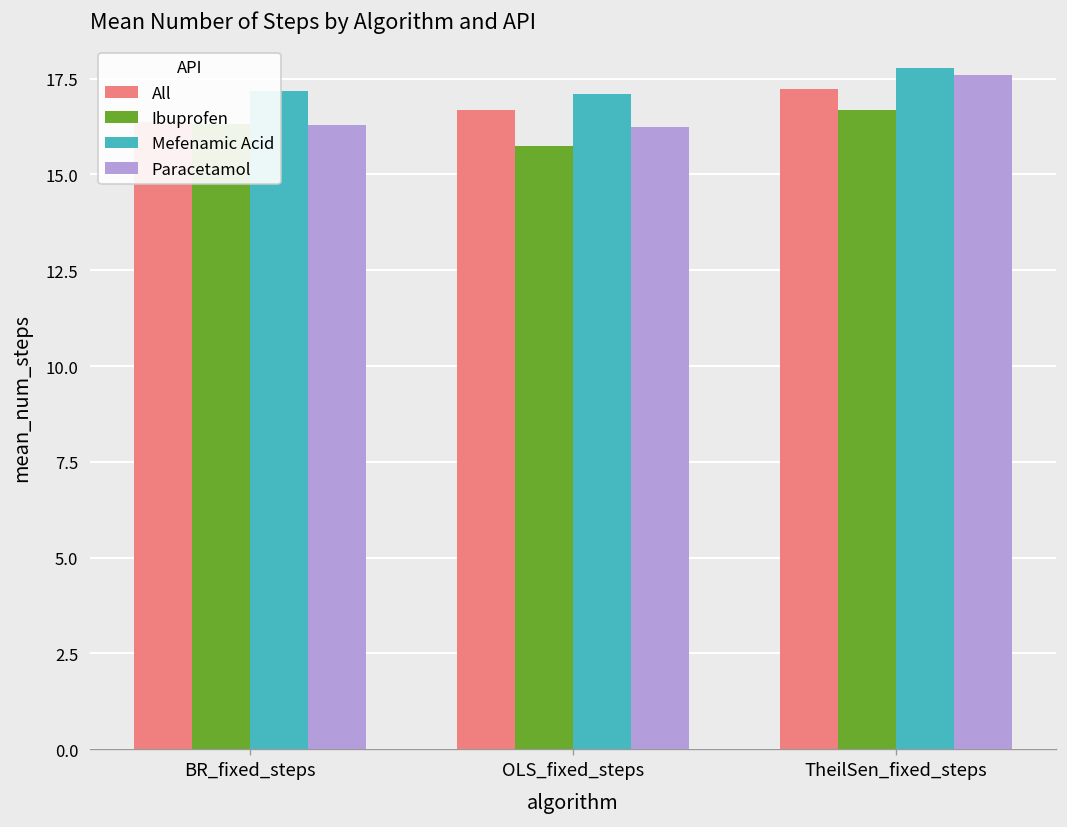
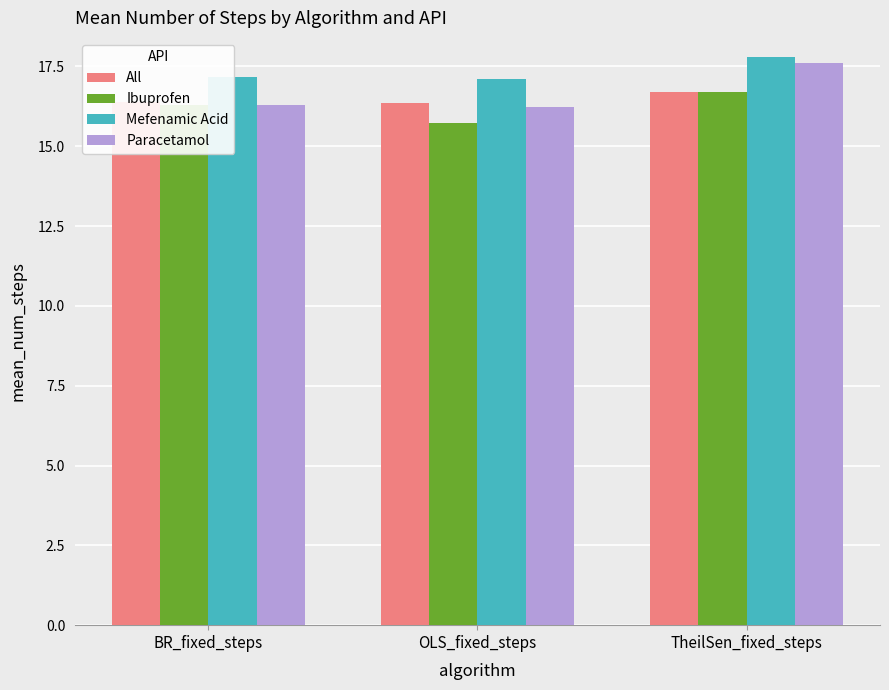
  {
    "All": {
-     "OLS_fixed_steps": 16.7,
-     "TheilSen_fixed_steps": 17.2
+     "OLS_fixed_steps": 16.4,
+     "TheilSen_fixed_steps": 16.7
    },
    "Ibuprofen": {
      "OLS_fixed_steps": 15.7,
      "TheilSen_fixed_steps": 16.7
    },
    "Mefenamic Acid": {
      "OLS_fixed_steps": 17.1,
      "TheilSen_fixed_steps": 17.8
    },
    "Paracetamol": {
      "BR_fixed_steps": 16.3,
      "OLS_fixed_steps": 16.2,
      "TheilSen_fixed_steps": 17.6
    }
  }
